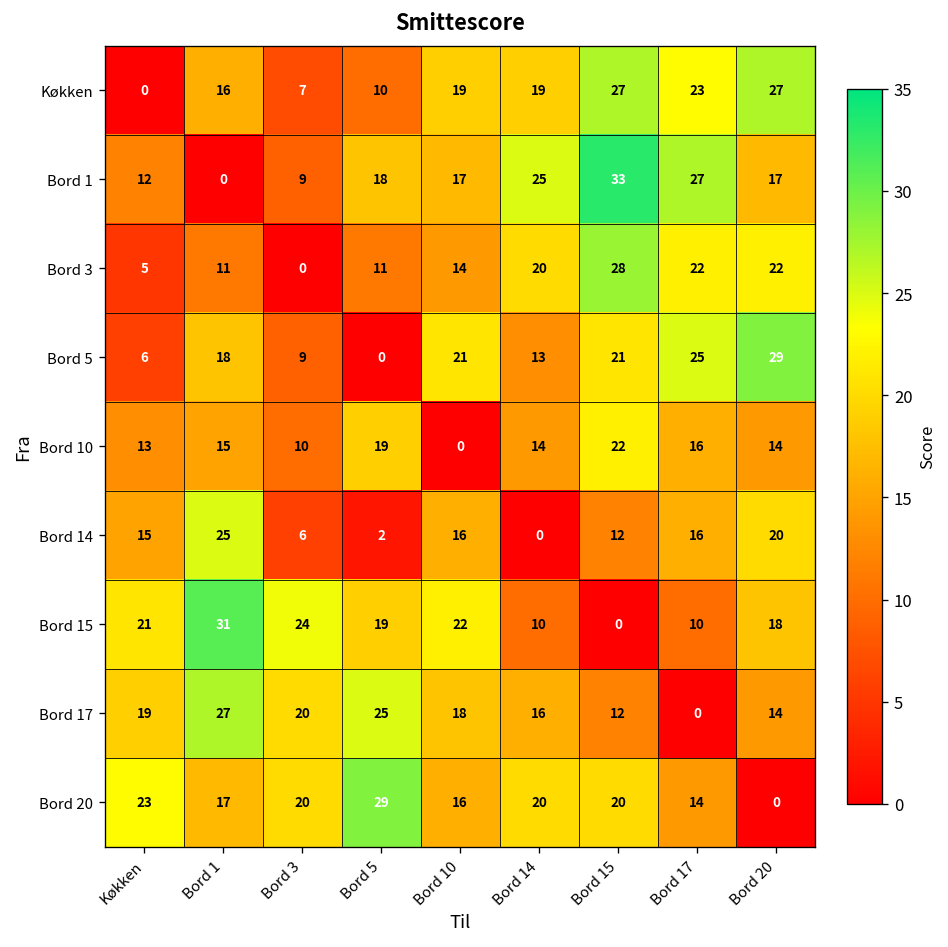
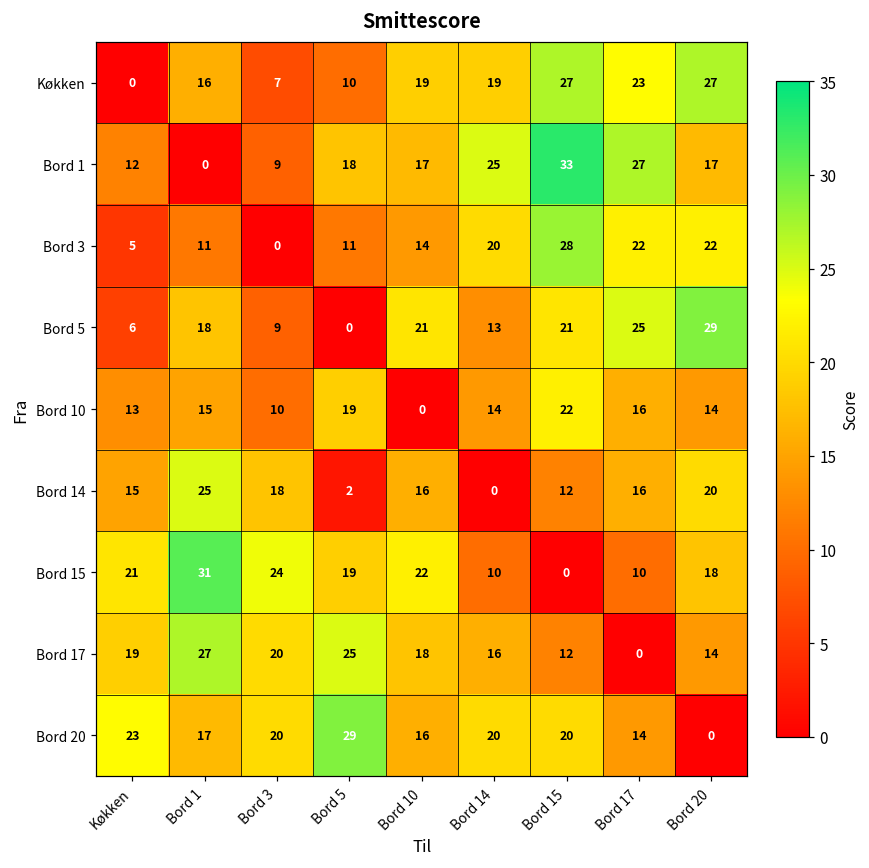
  {
    "Køkken": {
      "Køkken": 0,
      "Bord 1": 16,
      "Bord 3": 7,
      "Bord 5": 10,
      "Bord 10": 19,
      "Bord 14": 19,
      "Bord 15": 27,
      "Bord 17": 23,
      "Bord 20": 27
    },
    "Bord 1": {
      "Køkken": 12,
      "Bord 1": 0,
      "Bord 3": 9,
      "Bord 5": 18,
      "Bord 10": 17,
      "Bord 14": 25,
      "Bord 15": 33,
      "Bord 17": 27,
      "Bord 20": 17
    },
    "Bord 3": {
      "Køkken": 5,
      "Bord 1": 11,
      "Bord 3": 0,
      "Bord 5": 11,
      "Bord 10": 14,
      "Bord 14": 20,
      "Bord 15": 28,
      "Bord 17": 22,
      "Bord 20": 22
    },
    "Bord 5": {
      "Køkken": 6,
      "Bord 1": 18,
      "Bord 3": 9,
      "Bord 5": 0,
      "Bord 10": 21,
      "Bord 14": 13,
      "Bord 15": 21,
      "Bord 17": 25,
      "Bord 20": 29
    },
    "Bord 10": {
      "Køkken": 13,
      "Bord 1": 15,
      "Bord 3": 10,
      "Bord 5": 19,
      "Bord 10": 0,
      "Bord 14": 14,
      "Bord 15": 22,
      "Bord 17": 16,
      "Bord 20": 14
    },
    "Bord 14": {
      "Køkken": 15,
      "Bord 1": 25,
-     "Bord 3": 6,
+     "Bord 3": 18,
      "Bord 5": 2,
      "Bord 10": 16,
      "Bord 14": 0,
      "Bord 15": 12,
      "Bord 17": 16,
      "Bord 20": 20
    },
    "Bord 15": {
      "Køkken": 21,
      "Bord 1": 31,
      "Bord 3": 24,
      "Bord 5": 19,
      "Bord 10": 22,
      "Bord 14": 10,
      "Bord 15": 0,
      "Bord 17": 10,
      "Bord 20": 18
    },
    "Bord 17": {
      "Køkken": 19,
      "Bord 1": 27,
      "Bord 3": 20,
      "Bord 5": 25,
      "Bord 10": 18,
      "Bord 14": 16,
      "Bord 15": 12,
      "Bord 17": 0,
      "Bord 20": 14
    },
    "Bord 20": {
      "Køkken": 23,
      "Bord 1": 17,
      "Bord 3": 20,
      "Bord 5": 29,
      "Bord 10": 16,
      "Bord 14": 20,
      "Bord 15": 20,
      "Bord 17": 14,
      "Bord 20": 0
    }
  }
